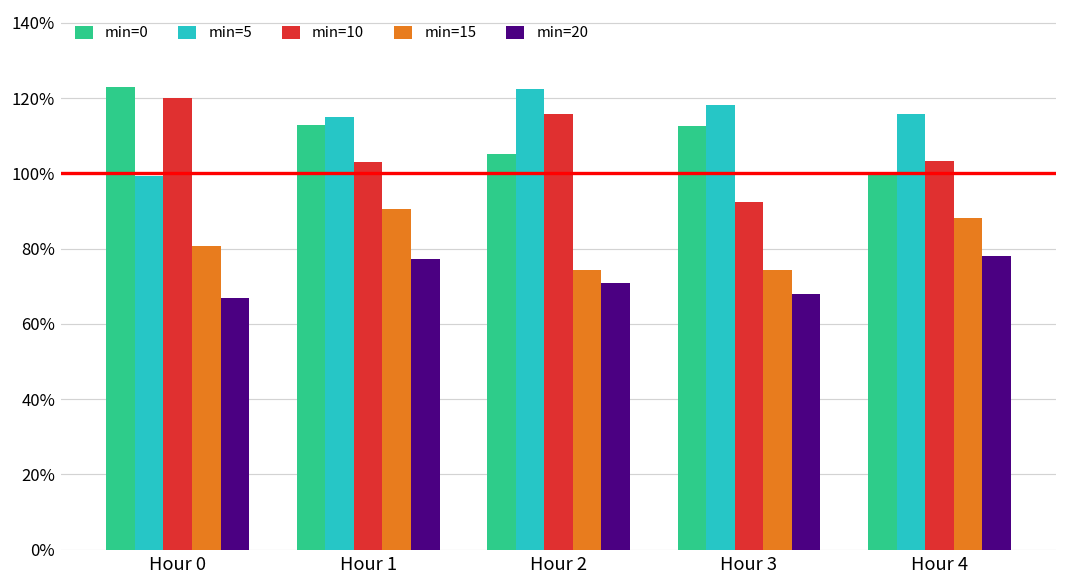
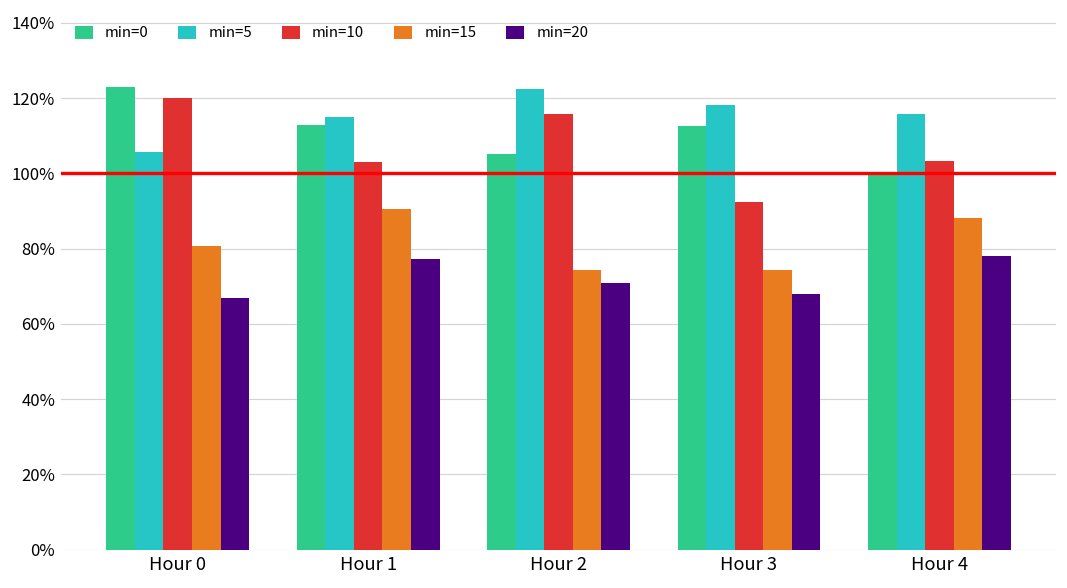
  {
    "min=0": {
      "Hour 0": "123%",
      "Hour 1": "113%",
      "Hour 2": "105%",
      "Hour 3": "113%",
      "Hour 4": "100%"
    },
    "min=5": {
-     "Hour 0": "99%",
+     "Hour 0": "106%",
      "Hour 1": "115%",
      "Hour 2": "122%",
      "Hour 3": "118%",
      "Hour 4": "116%"
    },
    "min=10": {
      "Hour 0": "120%",
      "Hour 1": "103%",
      "Hour 2": "116%",
      "Hour 3": "92%",
      "Hour 4": "103%"
    },
    "min=15": {
      "Hour 0": "81%",
      "Hour 1": "90%",
      "Hour 2": "74%",
      "Hour 3": "74%",
      "Hour 4": "88%"
    },
    "min=20": {
      "Hour 0": "67%",
      "Hour 1": "77%",
      "Hour 2": "71%",
      "Hour 3": "68%",
      "Hour 4": "78%"
    }
  }
